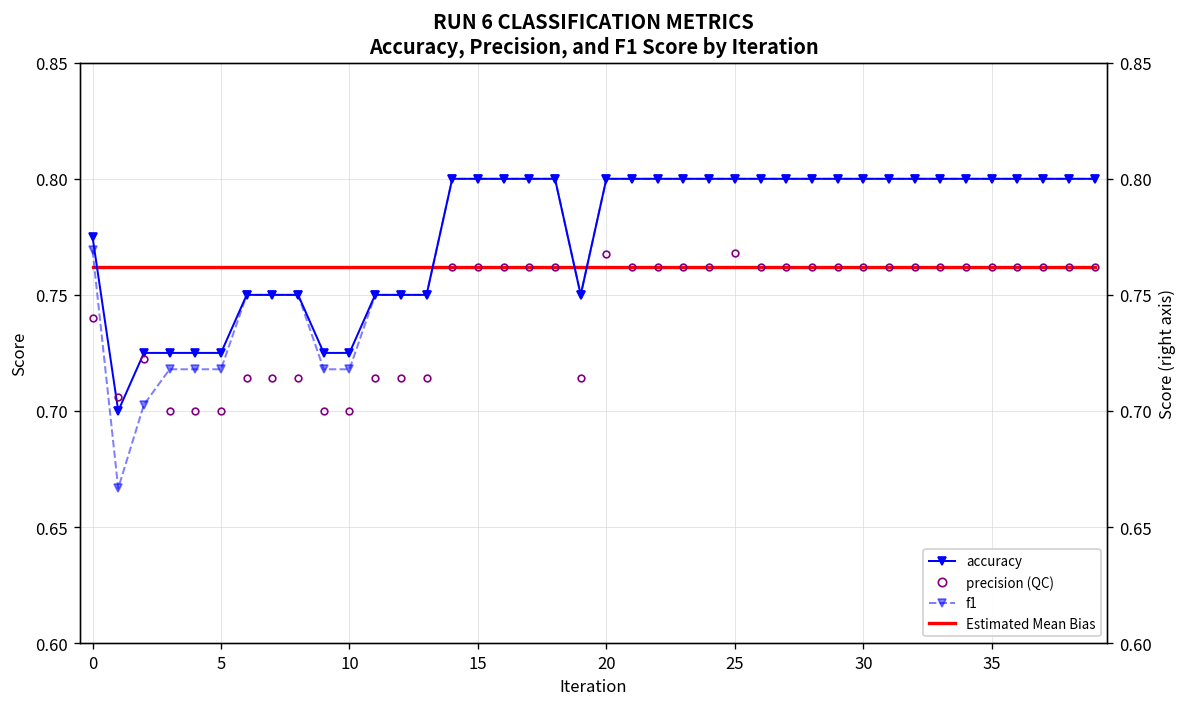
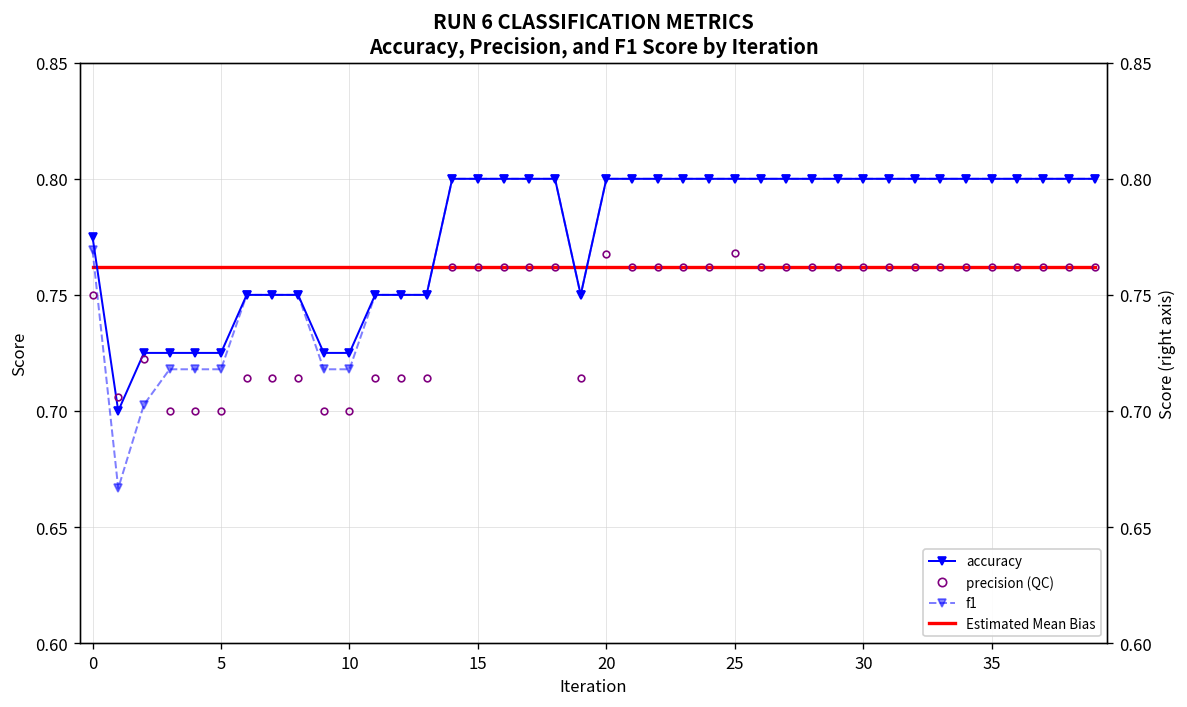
  {
    "precision (QC)": {
-     "0": 0.74,
+     "0": 0.75,
      "5": 0.70,
      "10": 0.70,
      "20": 0.768,
      "25": 0.768
    }
  }
